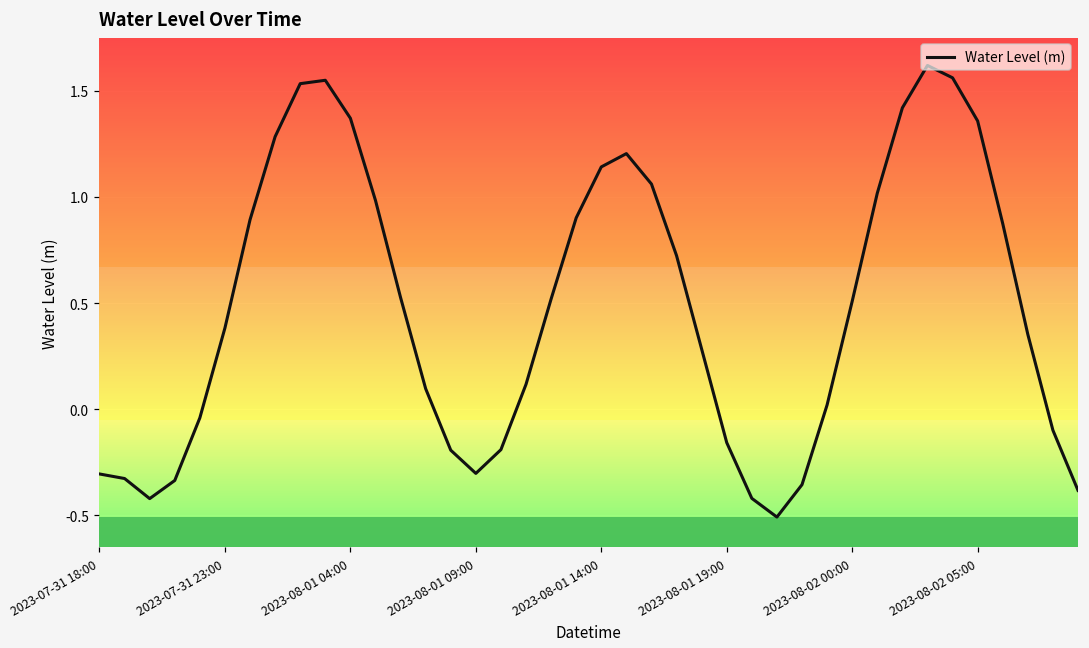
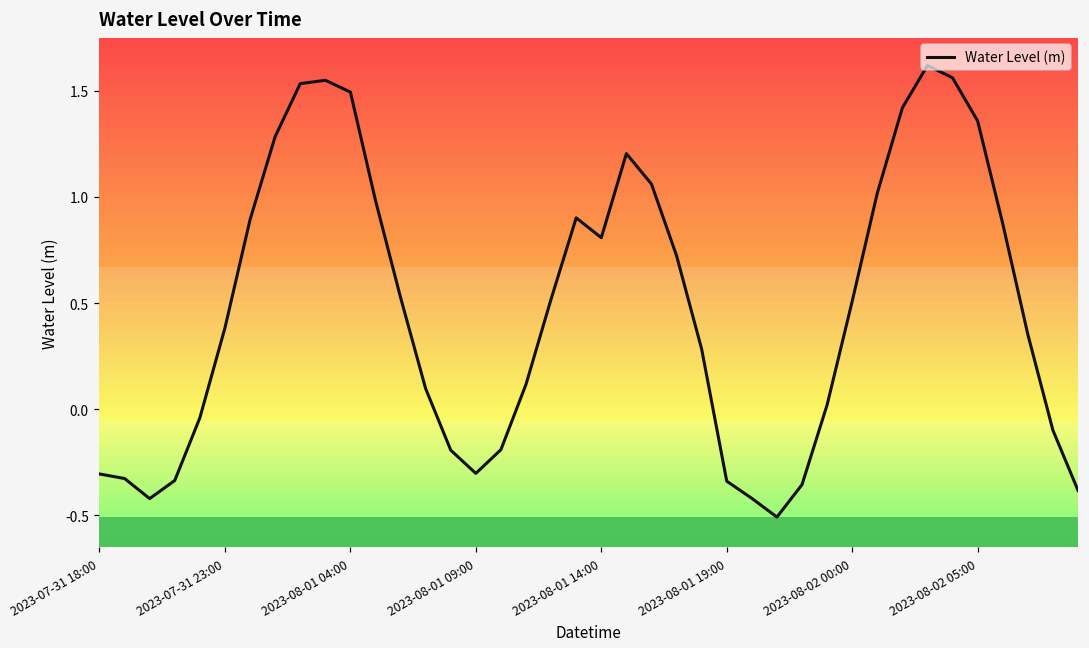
  {
    "2023-07-31 18:00": -0.30,
    "2023-07-31 23:00": 0.38,
-   "2023-08-01 04:00": 1.37,
+   "2023-08-01 04:00": 1.49,
    "2023-08-01 09:00": -0.30,
-   "2023-08-01 14:00": 1.14,
-   "2023-08-01 19:00": -0.16,
+   "2023-08-01 14:00": 0.81,
+   "2023-08-01 19:00": -0.34,
    "2023-08-02 00:00": 0.51,
    "2023-08-02 05:00": 1.36
  }
